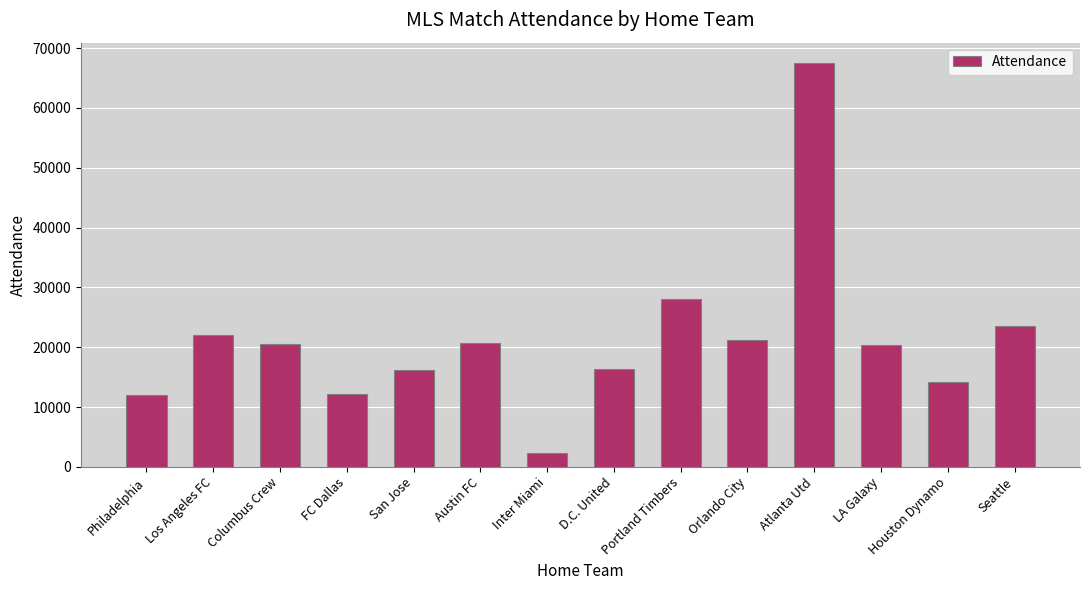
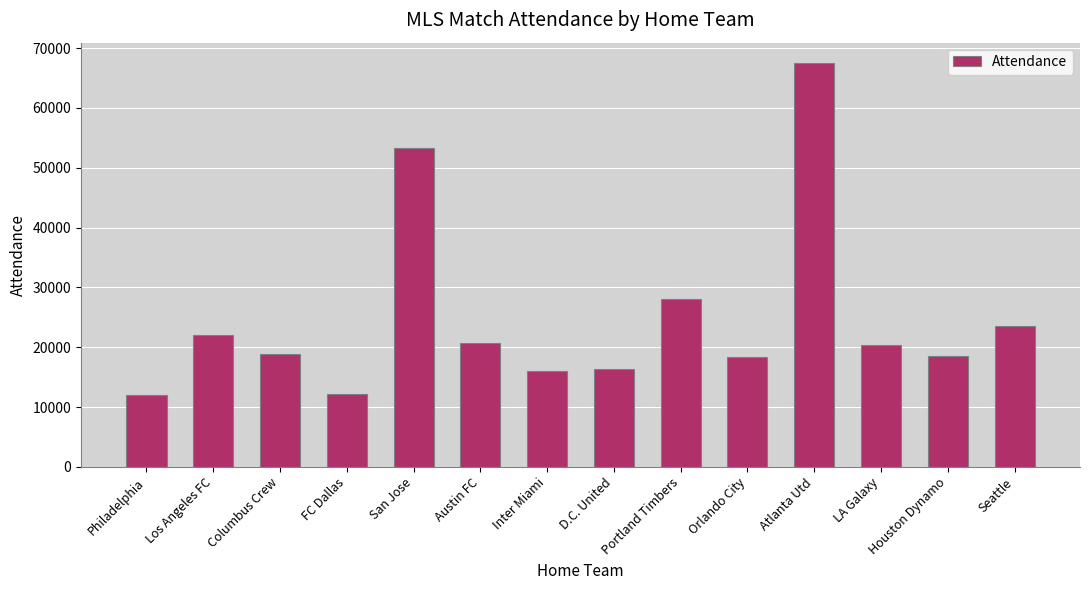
  {
    "Philadelphia": 12000,
    "Los Angeles FC": 22000,
-   "Columbus Crew": 21000,
+   "Columbus Crew": 19000,
    "FC Dallas": 12000,
-   "San Jose": 16000,
+   "San Jose": 53000,
    "Austin FC": 21000,
-   "Inter Miami": 2000,
+   "Inter Miami": 16000,
    "D.C. United": 16000,
    "Portland Timbers": 28000,
-   "Orlando City": 21000,
+   "Orlando City": 18000,
    "Atlanta Utd": 68000,
    "LA Galaxy": 20000,
-   "Houston Dynamo": 14000,
+   "Houston Dynamo": 19000,
    "Seattle": 23000
  }
